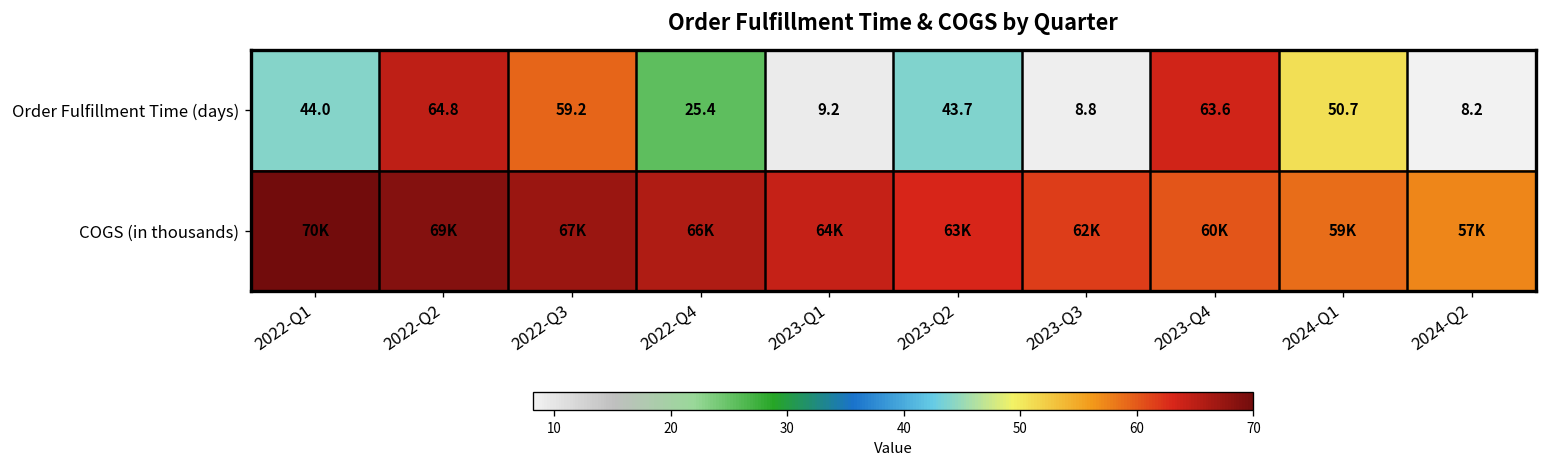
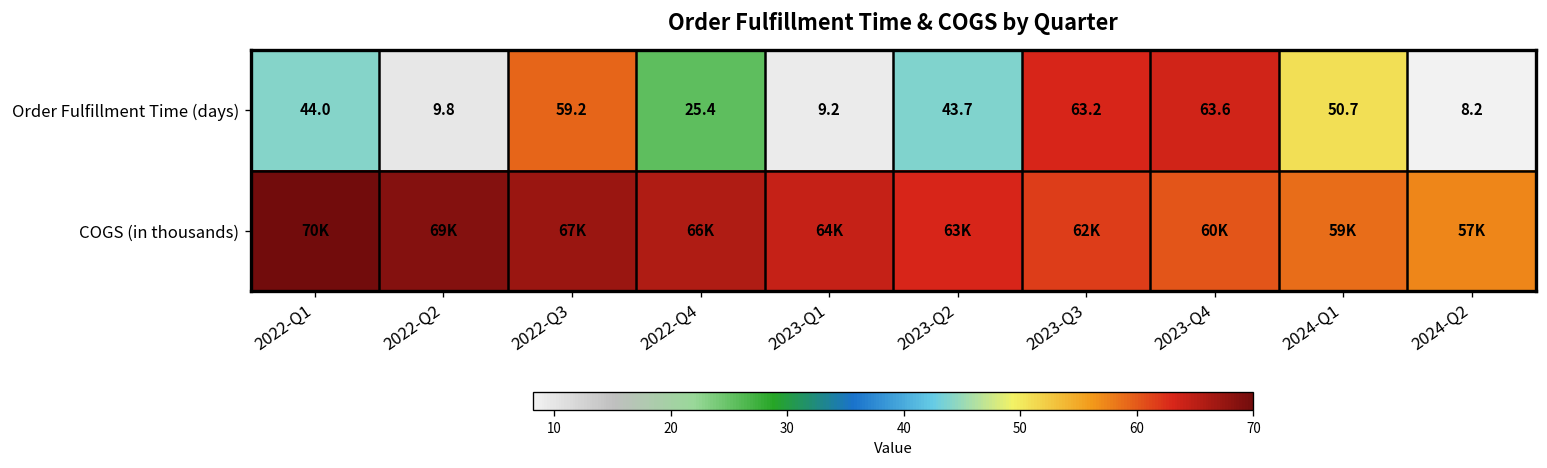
  {
    "Order Fulfillment Time (days)": {
      "2022-Q1": "44.0",
-     "2022-Q2": "64.8",
+     "2022-Q2": "9.8",
      "2022-Q3": "59.2",
      "2022-Q4": "25.4",
      "2023-Q1": "9.2",
      "2023-Q2": "43.7",
-     "2023-Q3": "8.8",
+     "2023-Q3": "63.2",
      "2023-Q4": "63.6",
      "2024-Q1": "50.7",
      "2024-Q2": "8.2"
    },
    "COGS (in thousands)": {
      "2022-Q1": "70K",
      "2022-Q2": "69K",
      "2022-Q3": "67K",
      "2022-Q4": "66K",
      "2023-Q1": "64K",
      "2023-Q2": "63K",
      "2023-Q3": "62K",
      "2023-Q4": "60K",
      "2024-Q1": "59K",
      "2024-Q2": "57K"
    }
  }
